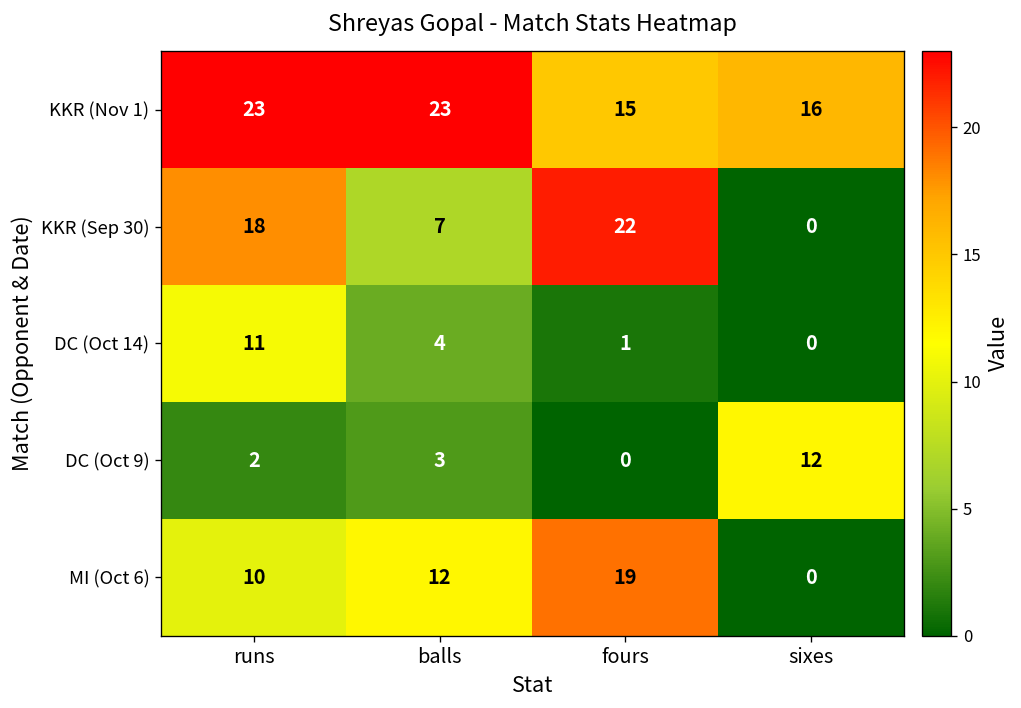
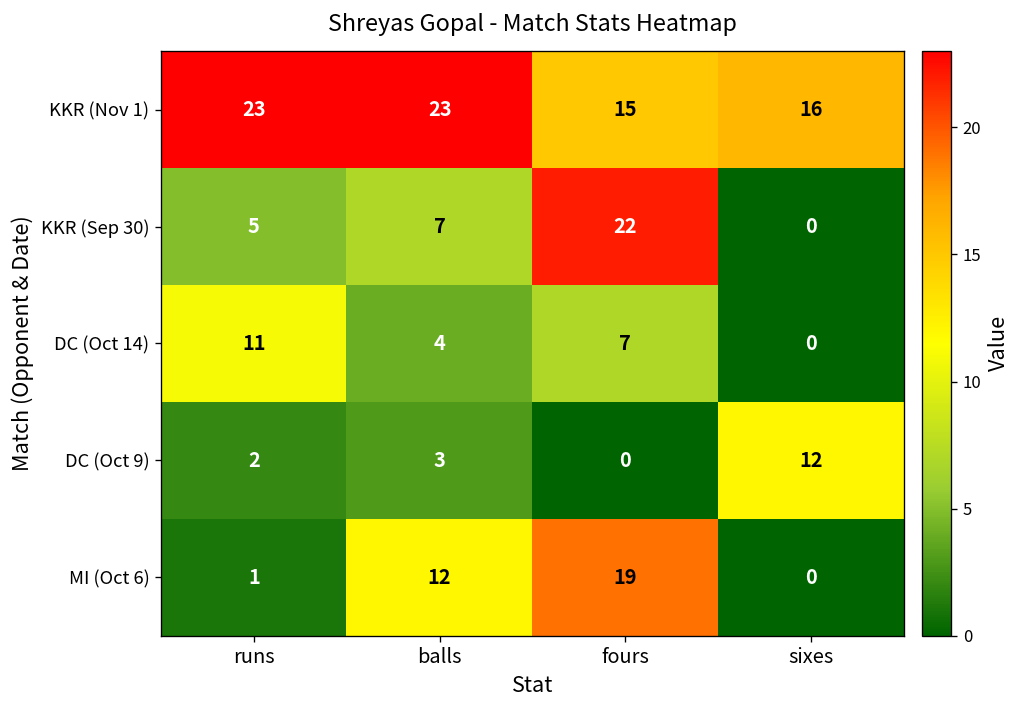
  {
    "KKR (Nov 1)": {
      "runs": 23,
      "balls": 23,
      "fours": 15,
      "sixes": 16
    },
    "KKR (Sep 30)": {
-     "runs": 18,
+     "runs": 5,
      "balls": 7,
      "fours": 22,
      "sixes": 0
    },
    "DC (Oct 14)": {
      "runs": 11,
      "balls": 4,
-     "fours": 1,
+     "fours": 7,
      "sixes": 0
    },
    "DC (Oct 9)": {
      "runs": 2,
      "balls": 3,
      "fours": 0,
      "sixes": 12
    },
    "MI (Oct 6)": {
-     "runs": 10,
+     "runs": 1,
      "balls": 12,
      "fours": 19,
      "sixes": 0
    }
  }
